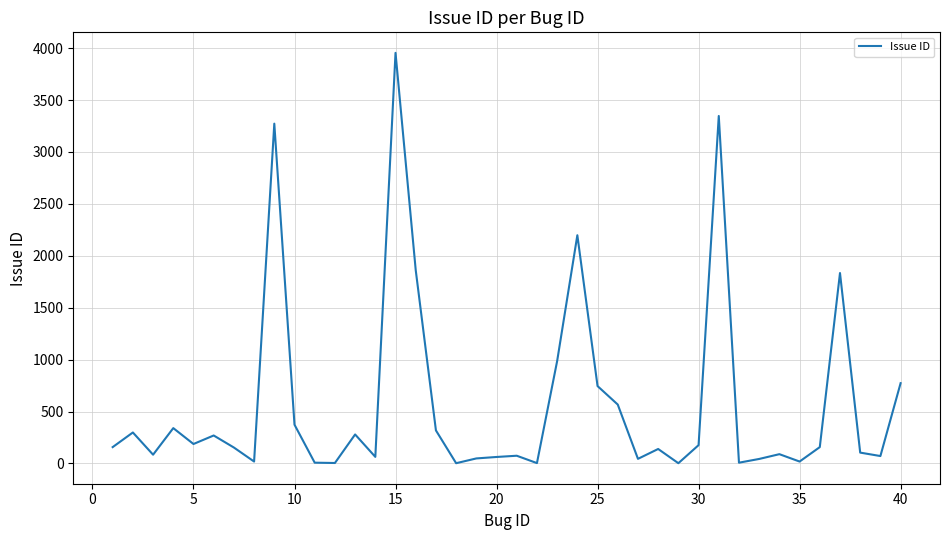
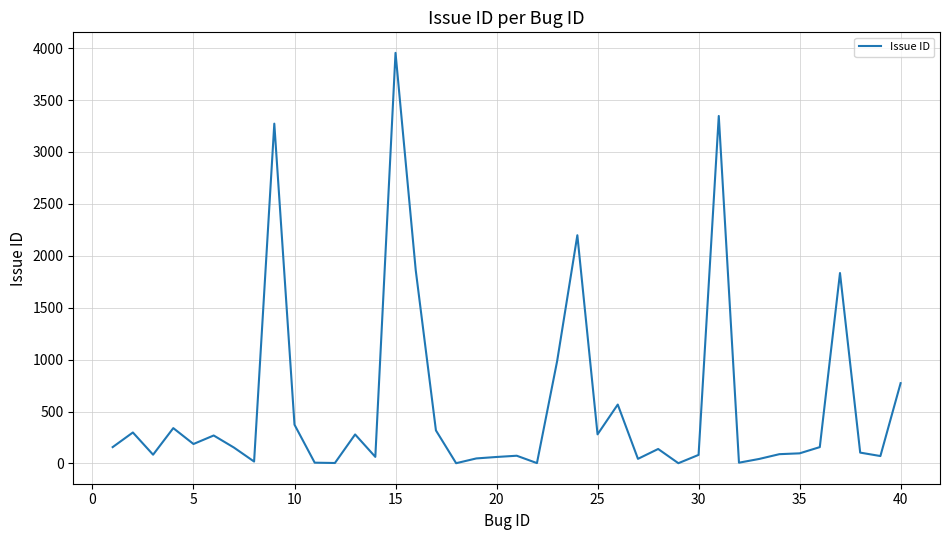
  {
    "5": 190,
    "10": 370,
    "15": 3960,
    "20": 60,
-   "25": 750,
-   "30": 180,
-   "35": 20,
+   "25": 280,
+   "30": 80,
+   "35": 100,
    "40": 770
  }
